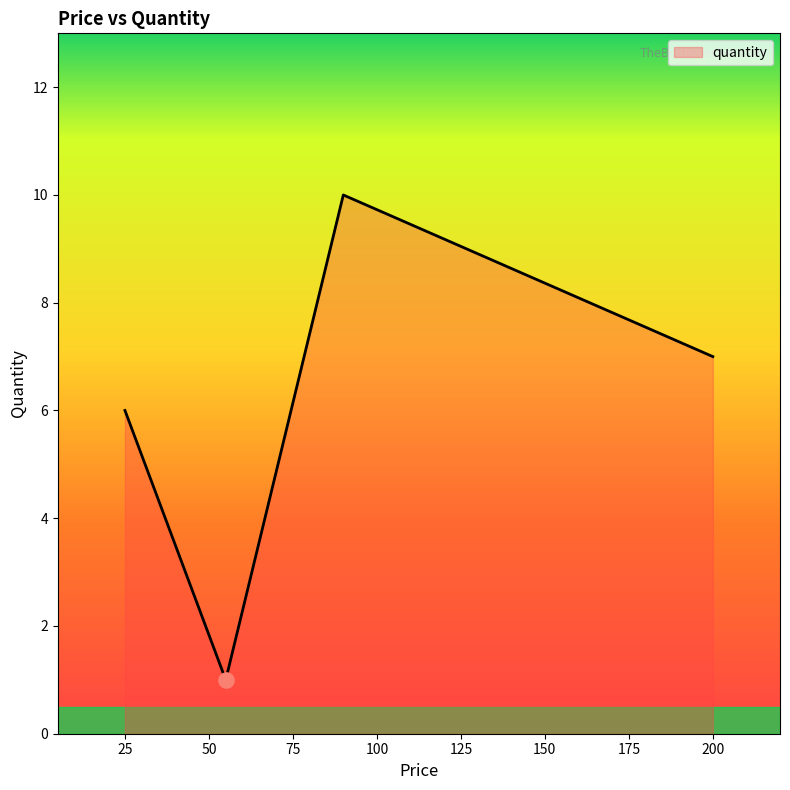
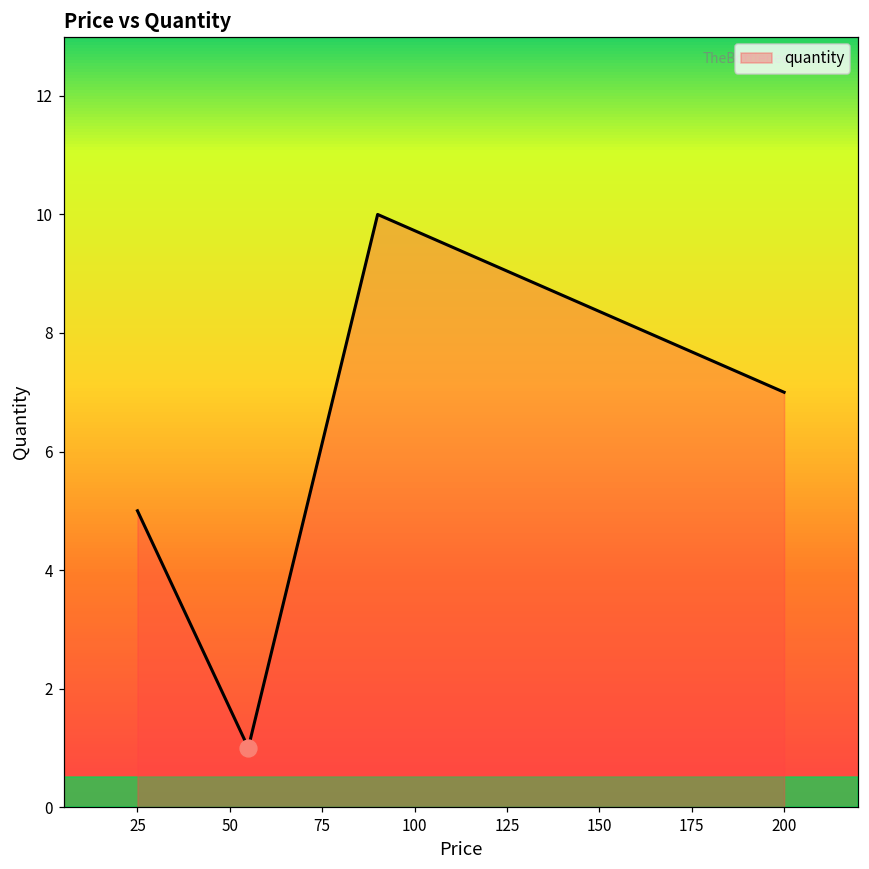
  {
    "quantity": {
-     "25": 6,
+     "25": 5,
      "200": 7
    }
  }
